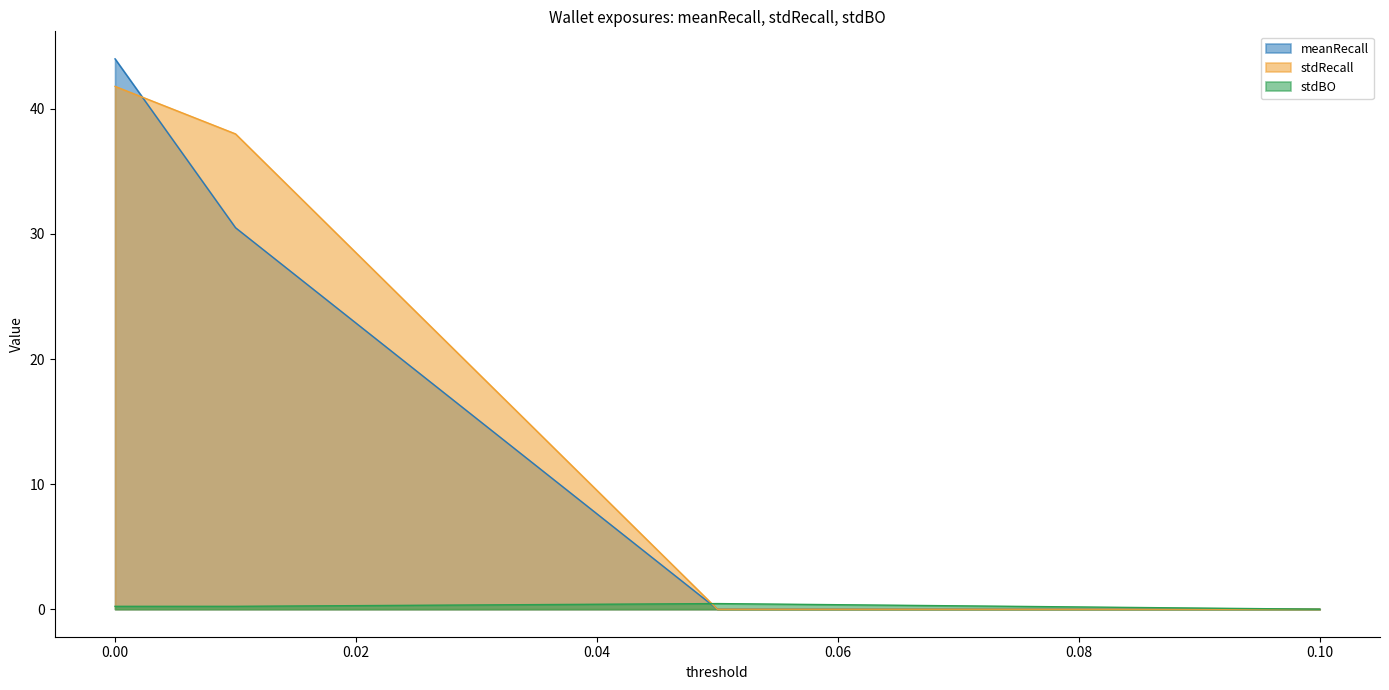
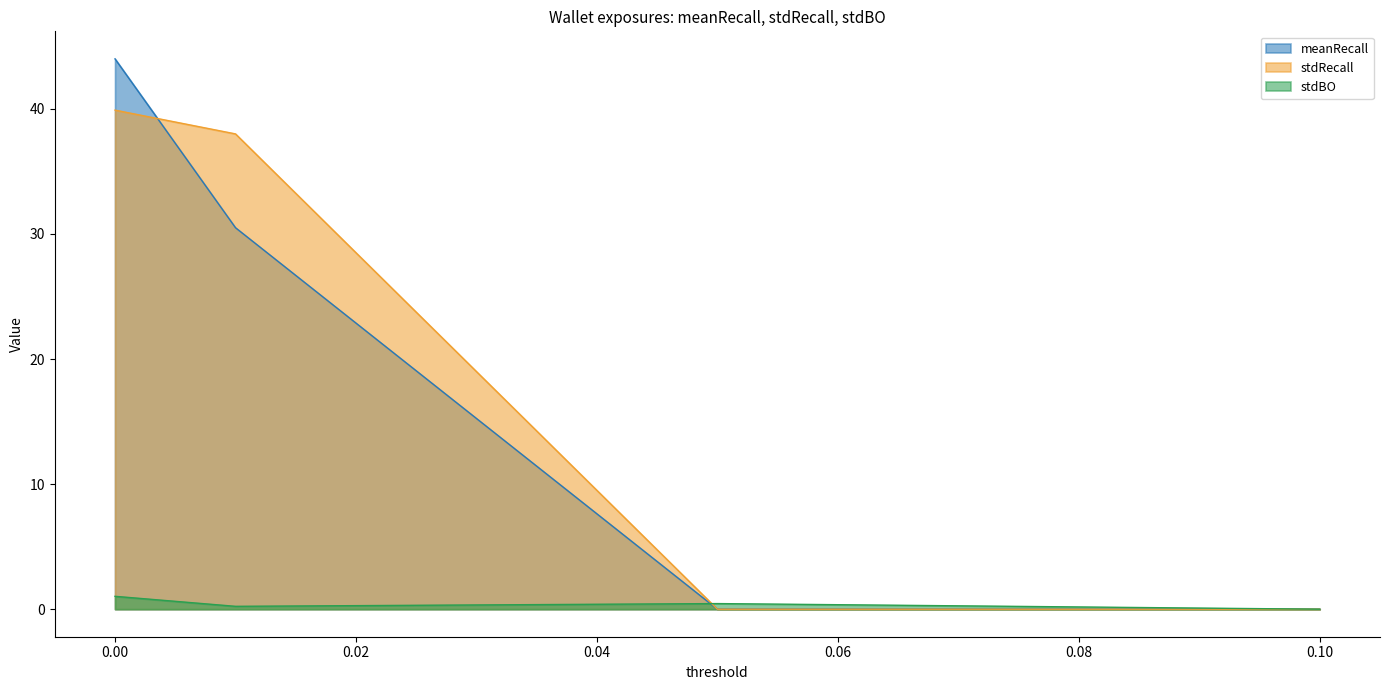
  {
    "meanRecall": {
      "0.00": 44.0
    },
    "stdRecall": {
-     "0.00": 41.8
+     "0.00": 39.9
    },
    "stdBO": {
-     "0.00": 0.2
+     "0.00": 1.0
    }
  }
